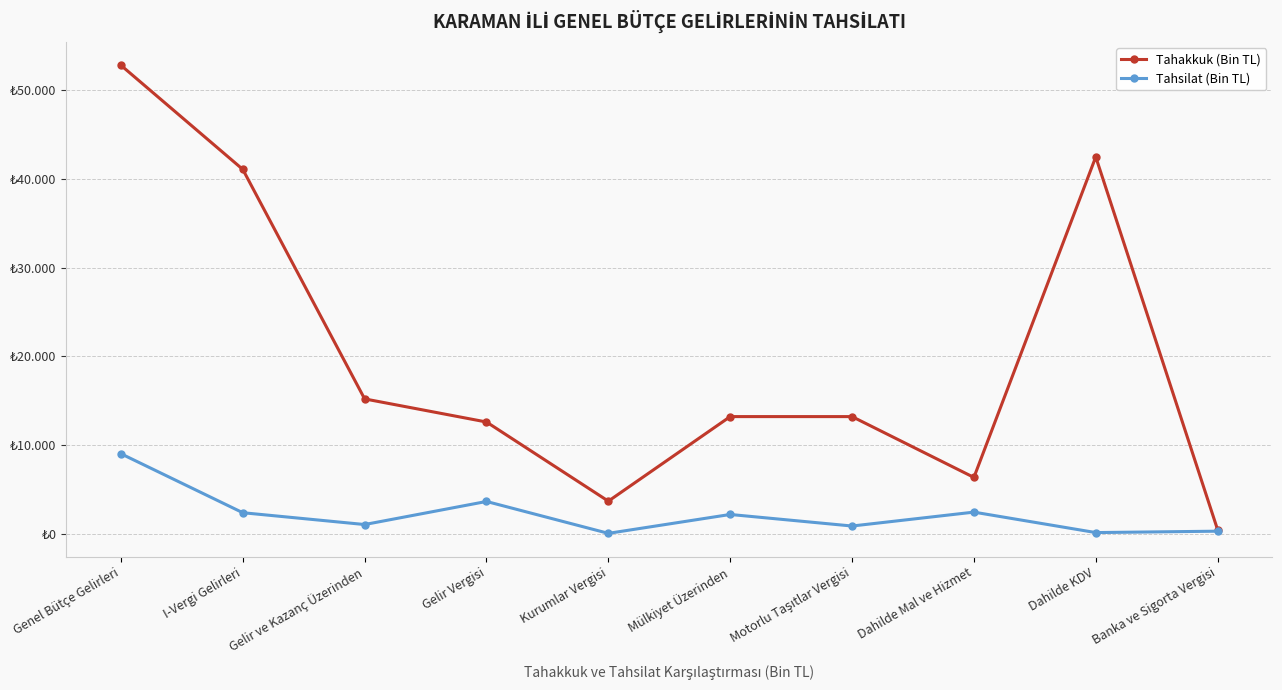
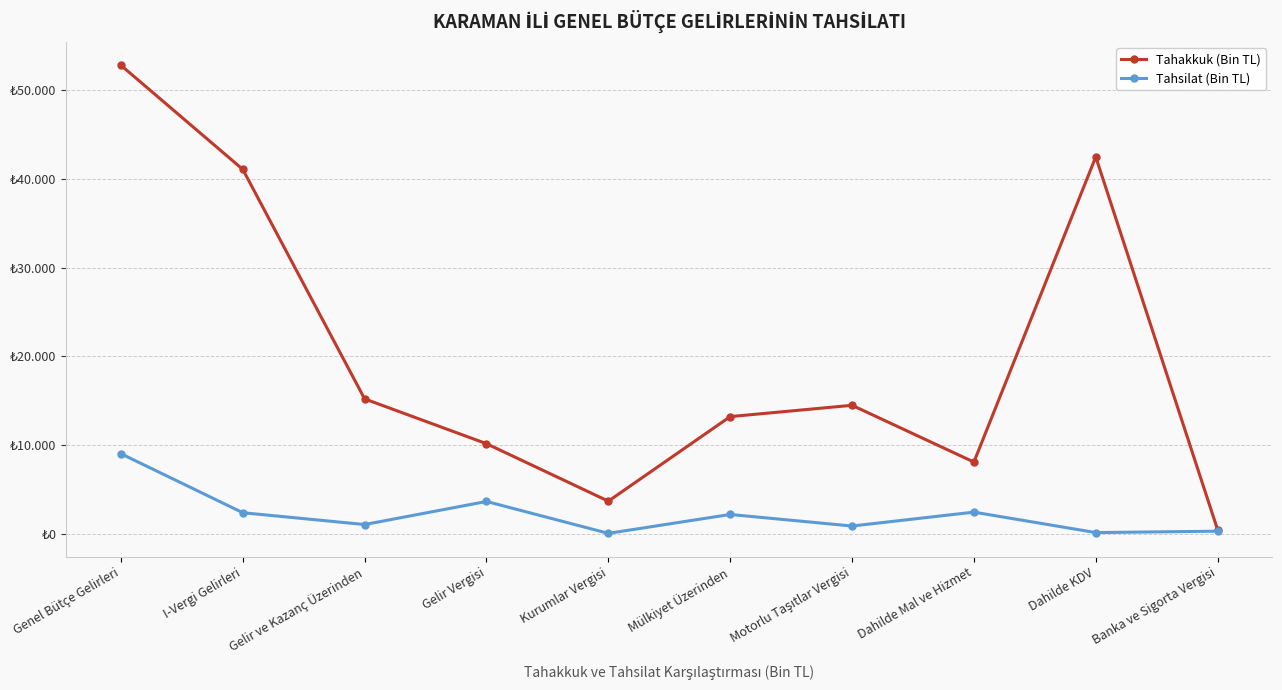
  {
    "Tahakkuk (Bin TL)": {
      "Genel Bütçe Gelirleri": "₺53",
      "I-Vergi Gelirleri": "₺41",
      "Gelir ve Kazanç Üzerinden": "₺15",
-     "Gelir Vergisi": "₺13",
+     "Gelir Vergisi": "₺10",
      "Kurumlar Vergisi": "₺4",
      "Mülkiyet Üzerinden": "₺13",
-     "Motorlu Taşıtlar Vergisi": "₺13",
-     "Dahilde Mal ve Hizmet": "₺6",
+     "Motorlu Taşıtlar Vergisi": "₺14",
+     "Dahilde Mal ve Hizmet": "₺8",
      "Dahilde KDV": "₺42"
    },
    "Tahsilat (Bin TL)": {
      "Genel Bütçe Gelirleri": "₺9",
      "I-Vergi Gelirleri": "₺2",
      "Gelir ve Kazanç Üzerinden": "₺1",
      "Gelir Vergisi": "₺4",
      "Kurumlar Vergisi": "₺0",
      "Mülkiyet Üzerinden": "₺2",
      "Motorlu Taşıtlar Vergisi": "₺1",
      "Dahilde Mal ve Hizmet": "₺2",
      "Dahilde KDV": "₺0"
    }
  }
